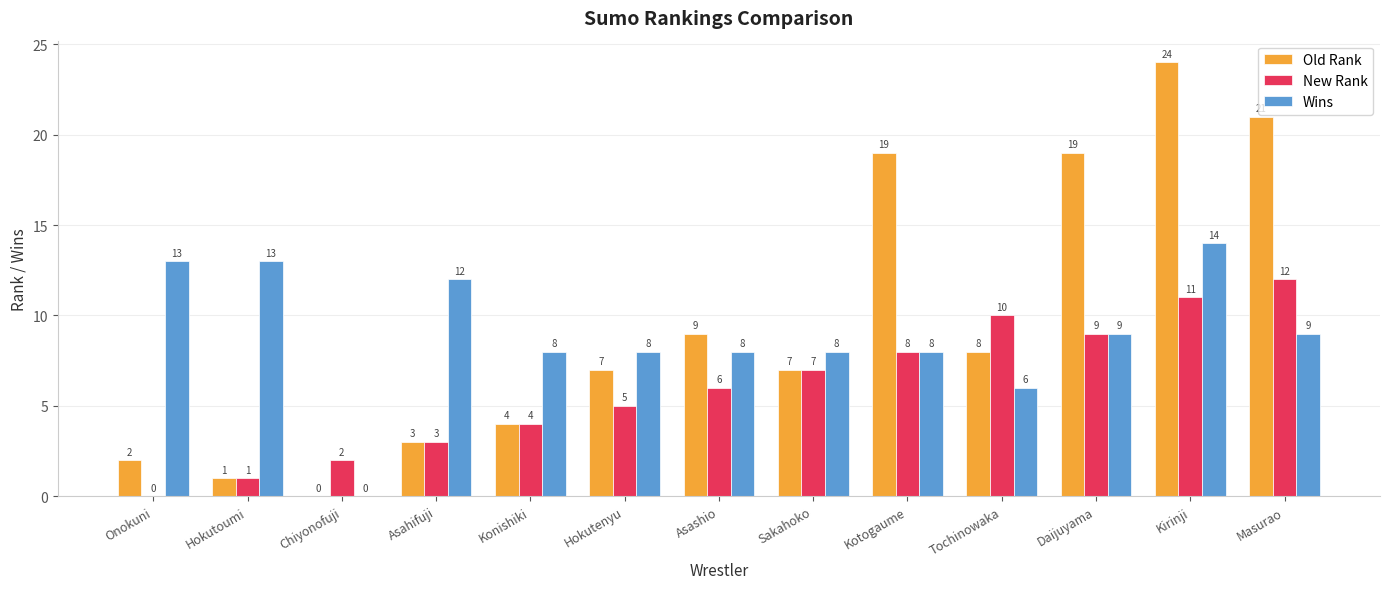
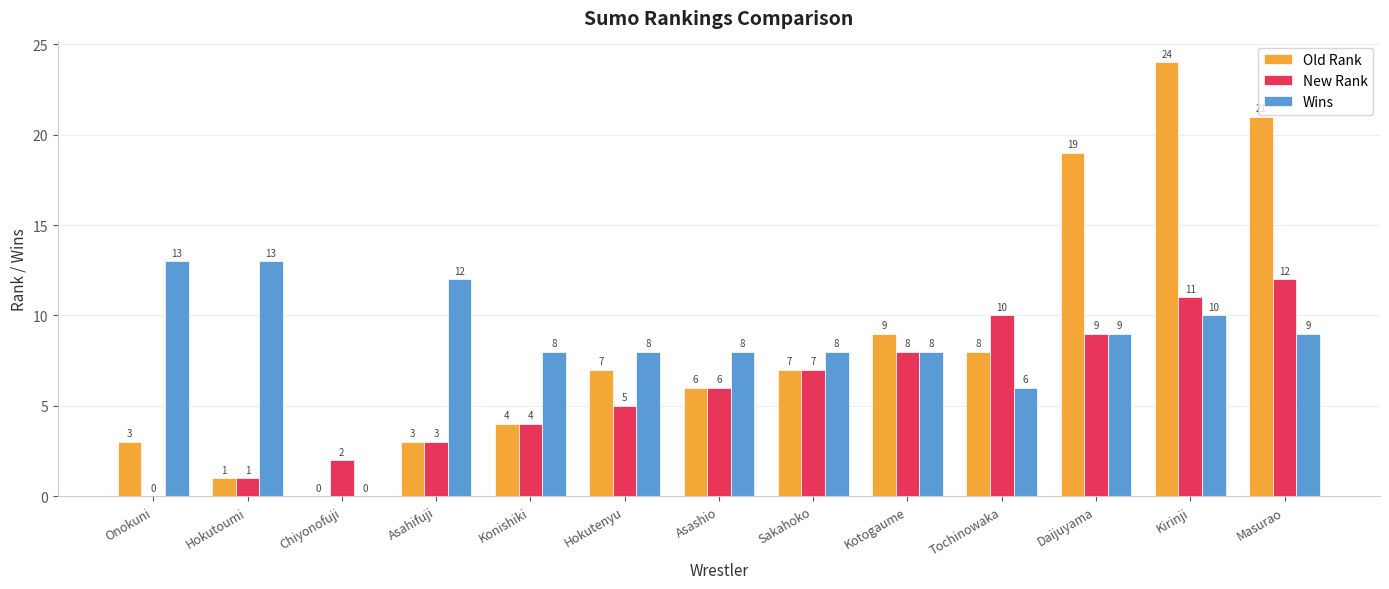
  {
    "Old Rank": {
-     "Onokuni": 2,
+     "Onokuni": 3,
      "Hokutoumi": 1,
      "Chiyonofuji": 0,
      "Asahifuji": 3,
      "Konishiki": 4,
      "Hokutenyu": 7,
-     "Asashio": 9,
+     "Asashio": 6,
      "Sakahoko": 7,
-     "Kotogaume": 19,
+     "Kotogaume": 9,
      "Tochinowaka": 8,
      "Daijuyama": 19,
      "Kirinji": 24
    },
    "New Rank": {
      "Onokuni": 0,
      "Hokutoumi": 1,
      "Chiyonofuji": 2,
      "Asahifuji": 3,
      "Konishiki": 4,
      "Hokutenyu": 5,
      "Asashio": 6,
      "Sakahoko": 7,
      "Kotogaume": 8,
      "Tochinowaka": 10,
      "Daijuyama": 9,
      "Kirinji": 11,
      "Masurao": 12
    },
    "Wins": {
      "Onokuni": 13,
      "Hokutoumi": 13,
      "Chiyonofuji": 0,
      "Asahifuji": 12,
      "Konishiki": 8,
      "Hokutenyu": 8,
      "Asashio": 8,
      "Sakahoko": 8,
      "Kotogaume": 8,
      "Tochinowaka": 6,
      "Daijuyama": 9,
-     "Kirinji": 14,
+     "Kirinji": 10,
      "Masurao": 9
    }
  }
